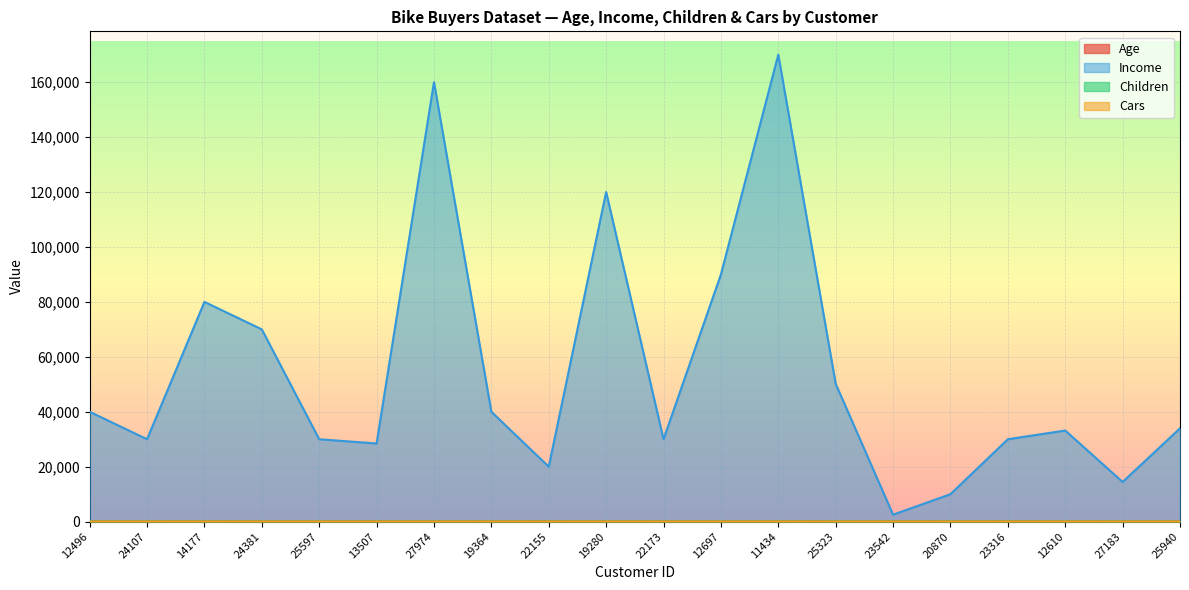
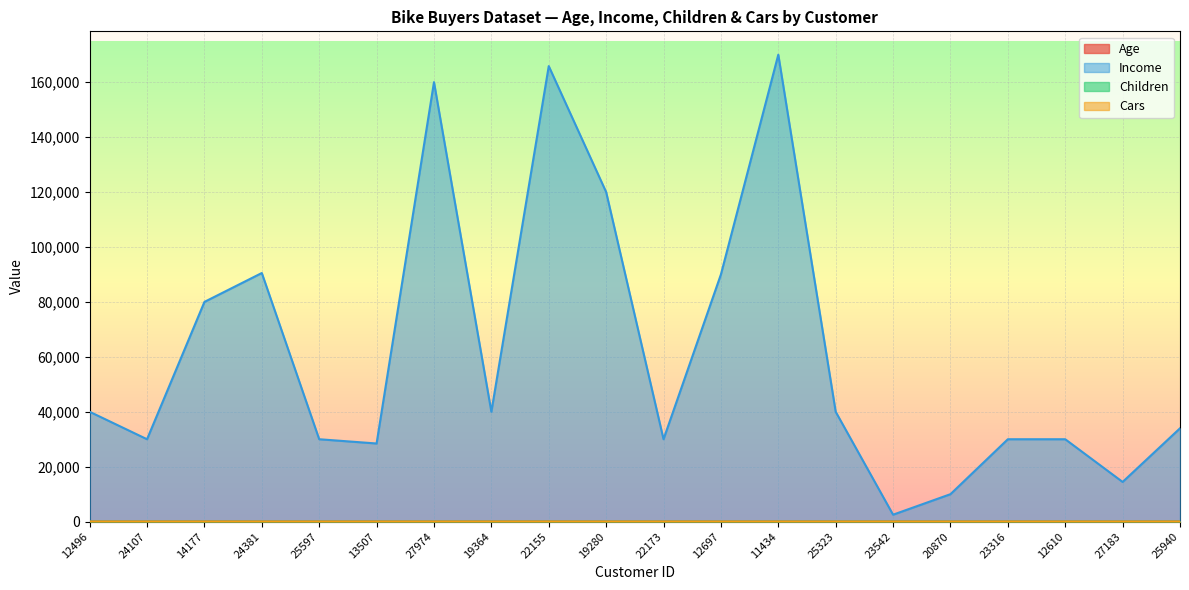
  {
    "Cars": {
      "12496": "0",
      "24107": "0",
      "14177": "0",
      "24381": "0",
      "25597": "0",
      "13507": "0",
      "27974": "0",
      "19364": "0",
      "22155": "0",
      "19280": "0",
      "22173": "0",
      "12697": "0",
      "11434": "0",
      "25323": "0",
      "23542": "0",
      "20870": "0",
      "23316": "0",
      "12610": "0",
      "27183": "0",
      "25940": "0"
    },
    "Income": {
      "12496": "40,000",
      "24107": "30,000",
      "14177": "80,000",
-     "24381": "70,000",
+     "24381": "91,000",
      "25597": "30,000",
      "13507": "28,000",
      "27974": "160,000",
      "19364": "40,000",
-     "22155": "20,000",
+     "22155": "166,000",
      "19280": "120,000",
      "22173": "30,000",
      "12697": "90,000",
      "11434": "170,000",
-     "25323": "50,000",
+     "25323": "40,000",
      "23542": "3,000",
      "20870": "10,000",
      "23316": "30,000",
-     "12610": "33,000",
+     "12610": "30,000",
      "27183": "14,000",
      "25940": "34,000"
    }
  }
